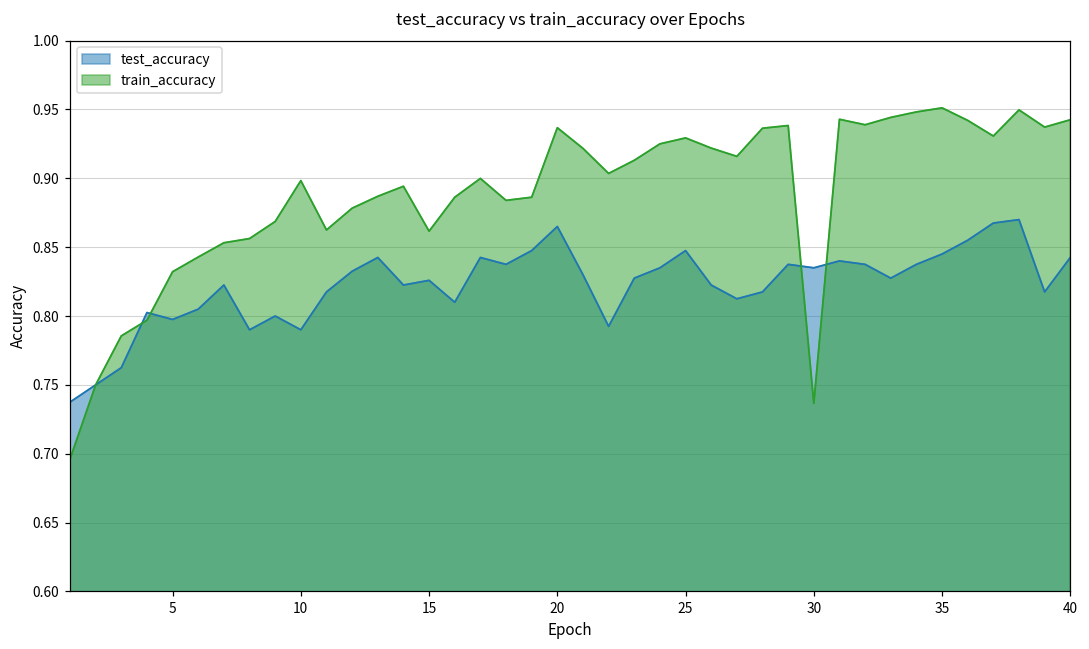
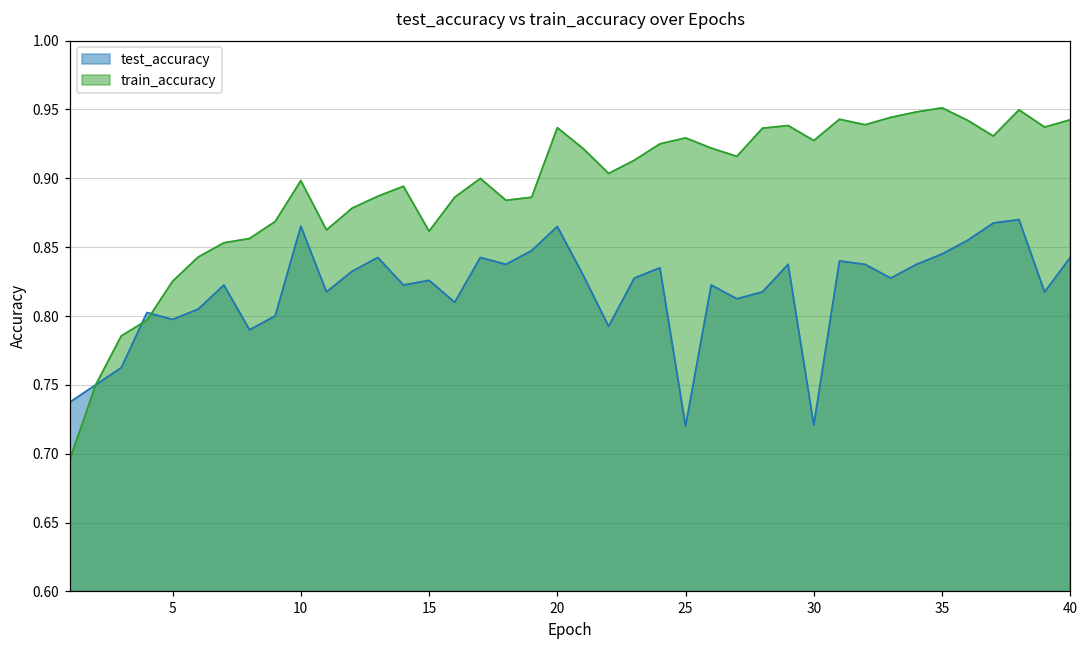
  {
    "test_accuracy": {
      "5": 0.798,
-     "10": 0.790,
+     "10": 0.865,
      "15": 0.826,
      "20": 0.865,
-     "25": 0.847,
-     "30": 0.835,
+     "25": 0.720,
+     "30": 0.721,
      "35": 0.845,
      "40": 0.843
    },
    "train_accuracy": {
-     "5": 0.832,
+     "5": 0.825,
      "10": 0.898,
      "15": 0.862,
      "20": 0.937,
      "25": 0.929,
-     "30": 0.737,
+     "30": 0.927,
      "35": 0.951,
      "40": 0.942
    }
  }
